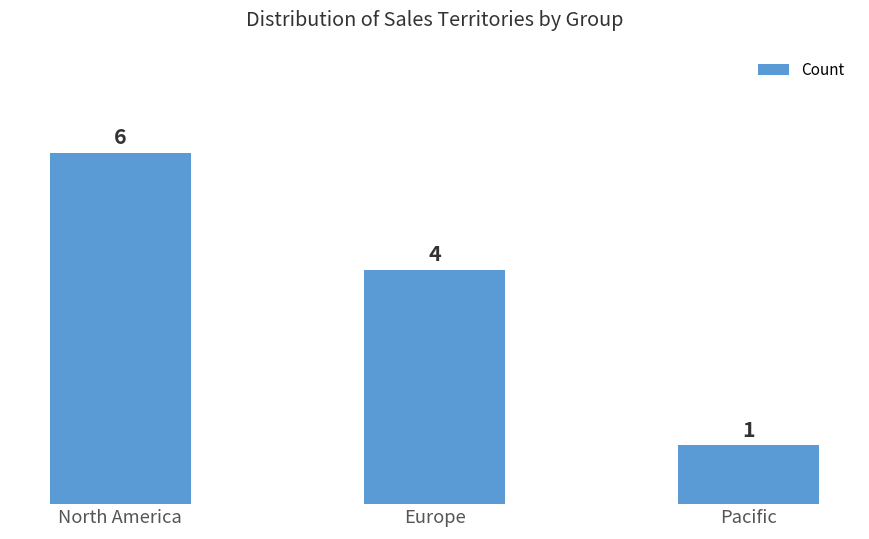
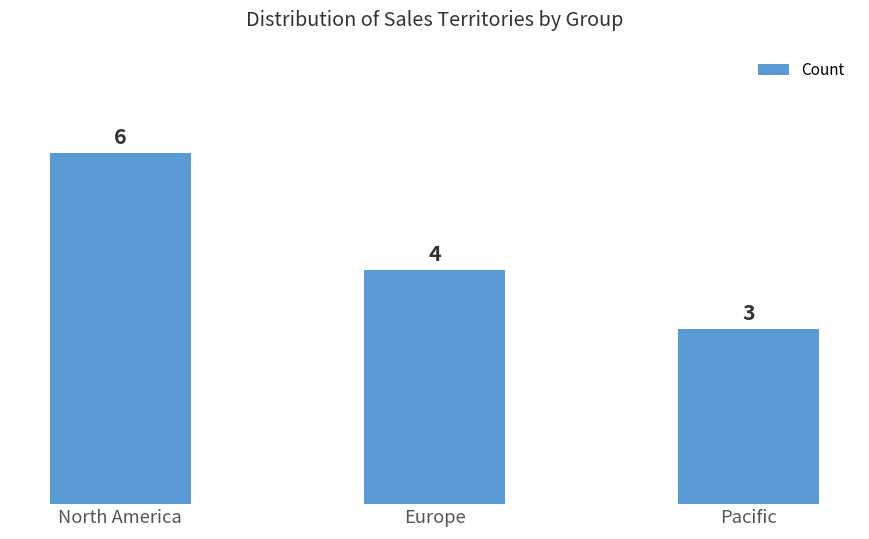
  {
    "North America": 6,
    "Europe": 4,
-   "Pacific": 1
+   "Pacific": 3
  }
